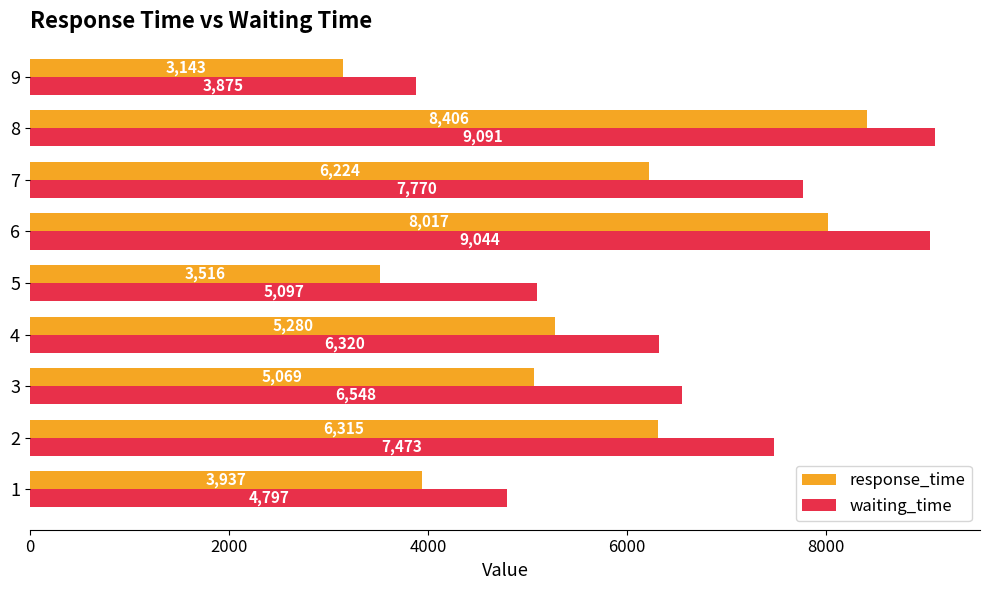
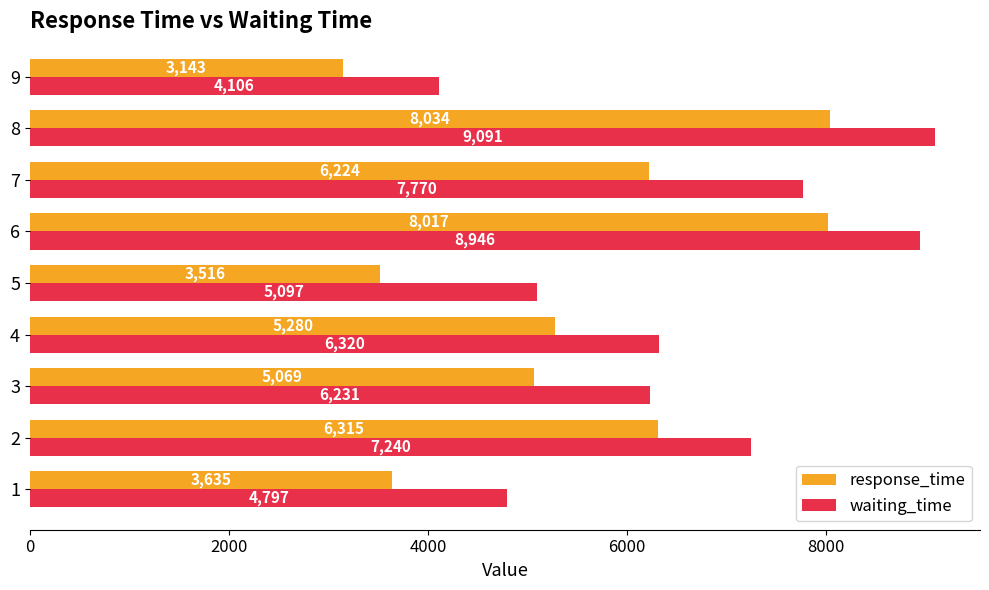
  {
    "response_time": {
      "9": "3,143",
-     "8": "8,406",
+     "8": "8,034",
      "7": "6,224",
      "6": "8,017",
      "5": "3,516",
      "4": "5,280",
      "3": "5,069",
      "2": "6,315",
-     "1": "3,937"
+     "1": "3,635"
    },
    "waiting_time": {
-     "9": "3,875",
+     "9": "4,106",
      "8": "9,091",
      "7": "7,770",
-     "6": "9,044",
+     "6": "8,946",
      "5": "5,097",
      "4": "6,320",
-     "3": "6,548",
-     "2": "7,473",
+     "3": "6,231",
+     "2": "7,240",
      "1": "4,797"
    }
  }
